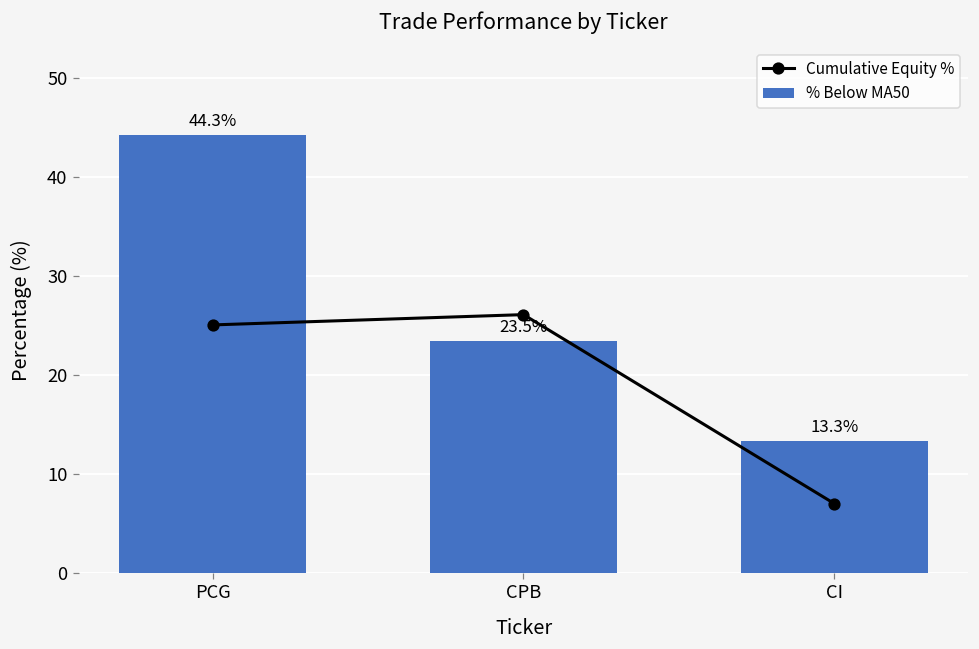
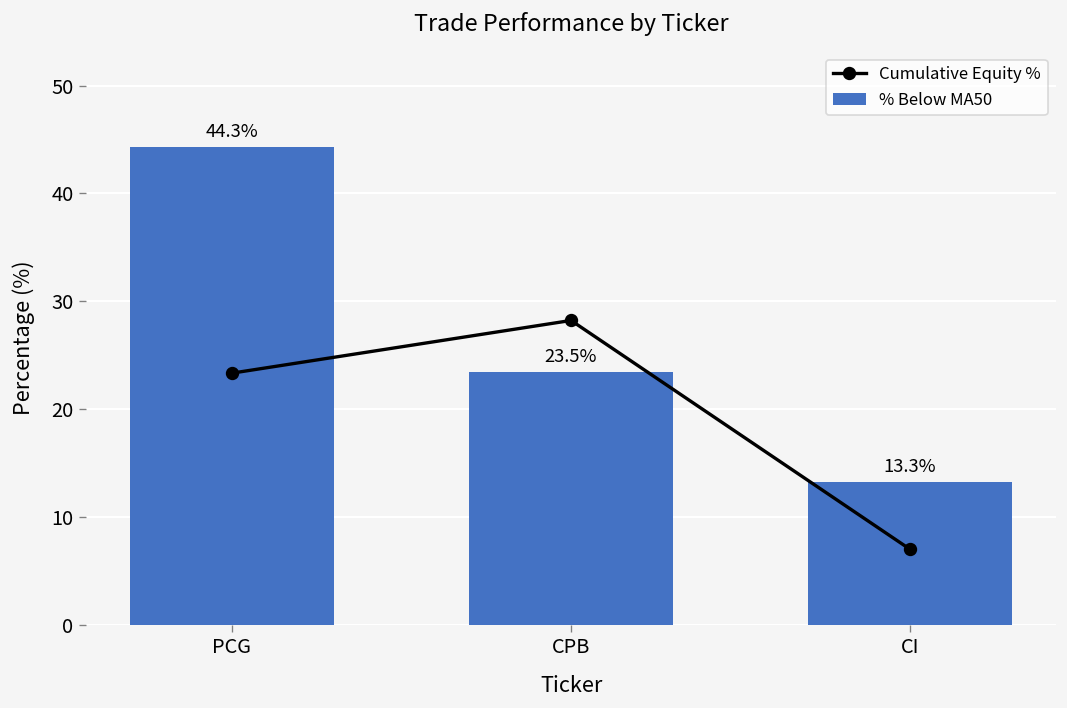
  {
    "% Below MA50": {
      "PCG": "44.3%",
      "CPB": "23.5%",
      "CI": "13.3%"
    },
    "Cumulative Equity %": {
-     "PCG": "25",
-     "CPB": "26",
+     "PCG": "23",
+     "CPB": "28",
      "CI": "7"
    }
  }
